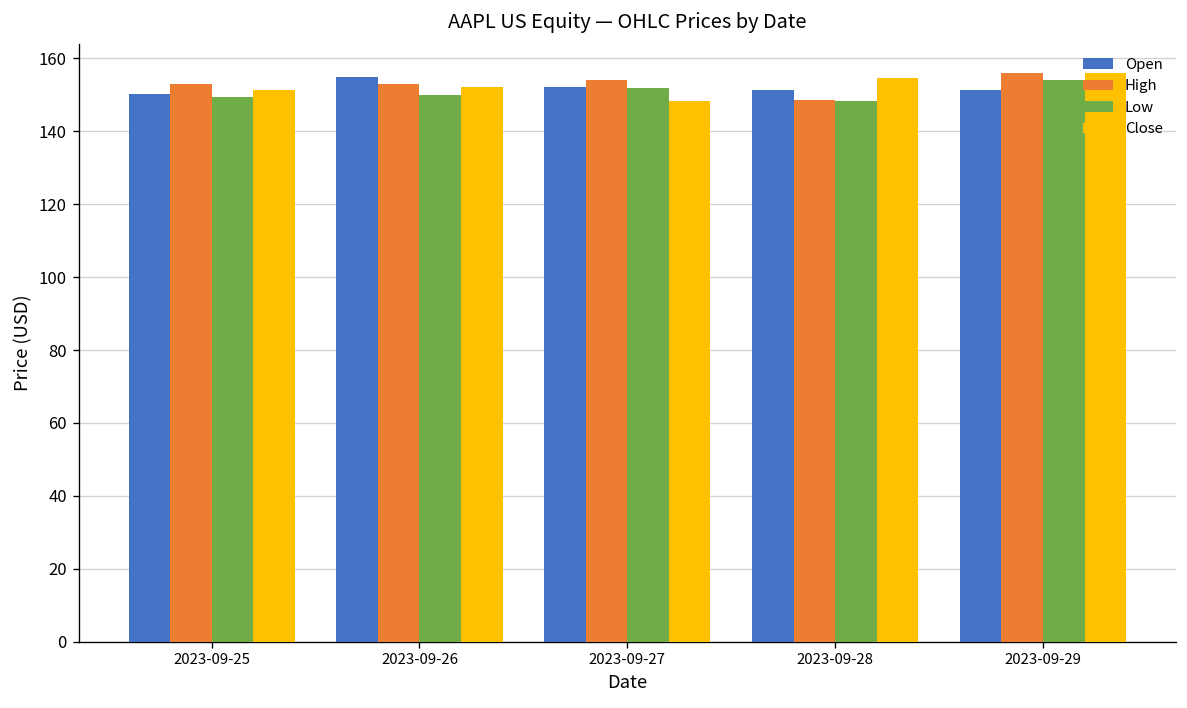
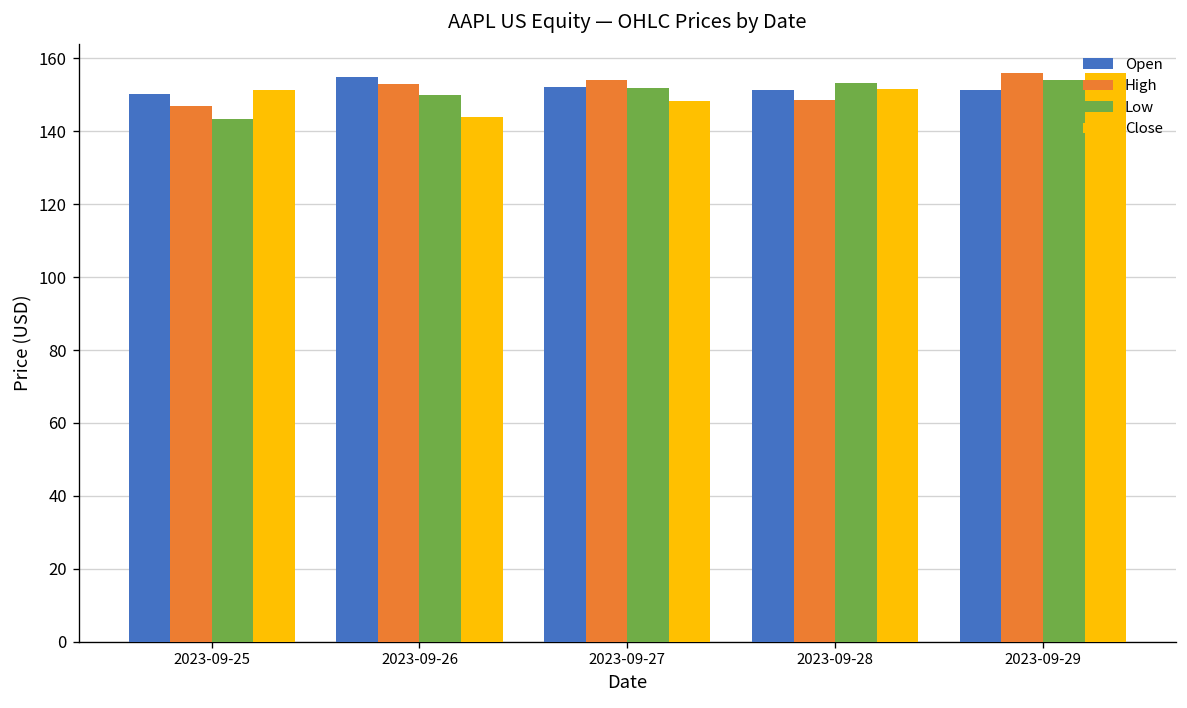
  {
    "Open": {
      "2023-09-25": 150,
      "2023-09-26": 155,
      "2023-09-27": 152,
      "2023-09-28": 151,
      "2023-09-29": 151
    },
    "High": {
-     "2023-09-25": 153,
+     "2023-09-25": 147,
      "2023-09-26": 153,
      "2023-09-27": 154,
      "2023-09-28": 149,
      "2023-09-29": 156
    },
    "Low": {
-     "2023-09-25": 150,
+     "2023-09-25": 143,
      "2023-09-26": 150,
      "2023-09-27": 152,
-     "2023-09-28": 148,
+     "2023-09-28": 153,
      "2023-09-29": 154
    },
    "Close": {
      "2023-09-25": 151,
-     "2023-09-26": 152,
+     "2023-09-26": 144,
      "2023-09-27": 148,
-     "2023-09-28": 155,
+     "2023-09-28": 152,
      "2023-09-29": 156
    }
  }
